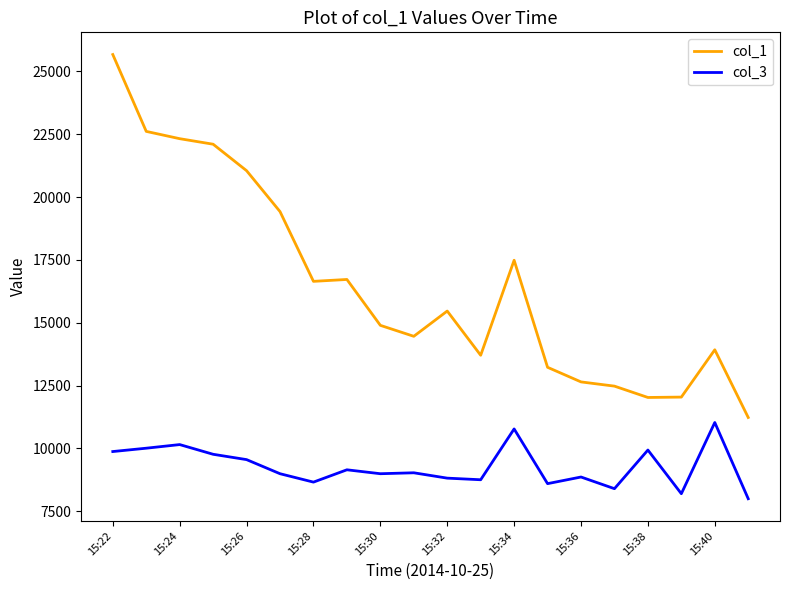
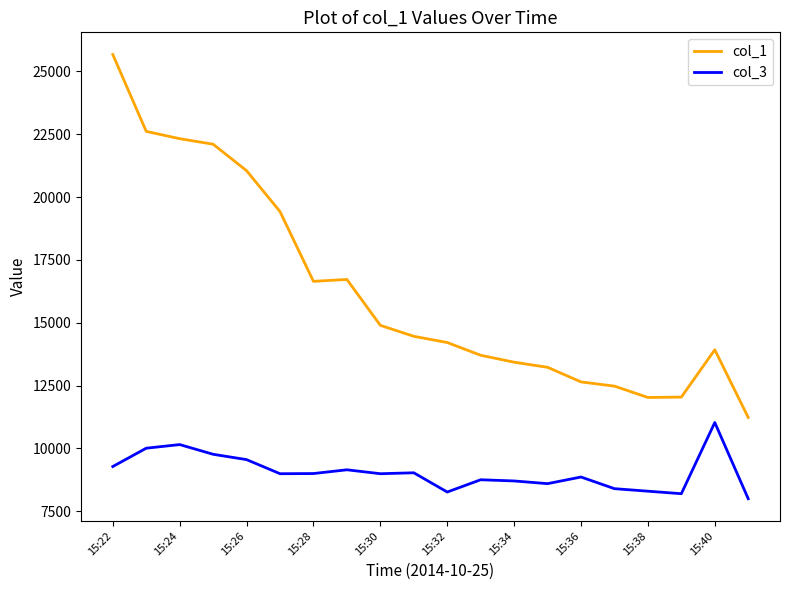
  {
    "col_1": {
      "15:22": 25700,
      "15:24": 22300,
      "15:26": 21000,
      "15:28": 16600,
      "15:30": 14900,
-     "15:32": 15500,
-     "15:34": 17500,
+     "15:32": 14200,
+     "15:34": 13400,
      "15:36": 12600,
      "15:38": 12000,
      "15:40": 13900
    },
    "col_3": {
-     "15:22": 9900,
+     "15:22": 9300,
      "15:24": 10200,
      "15:26": 9600,
-     "15:28": 8700,
+     "15:28": 9000,
      "15:30": 9000,
-     "15:32": 8800,
-     "15:34": 10800,
+     "15:32": 8300,
+     "15:34": 8700,
      "15:36": 8900,
-     "15:38": 9900,
+     "15:38": 8300,
      "15:40": 11000
    }
  }
